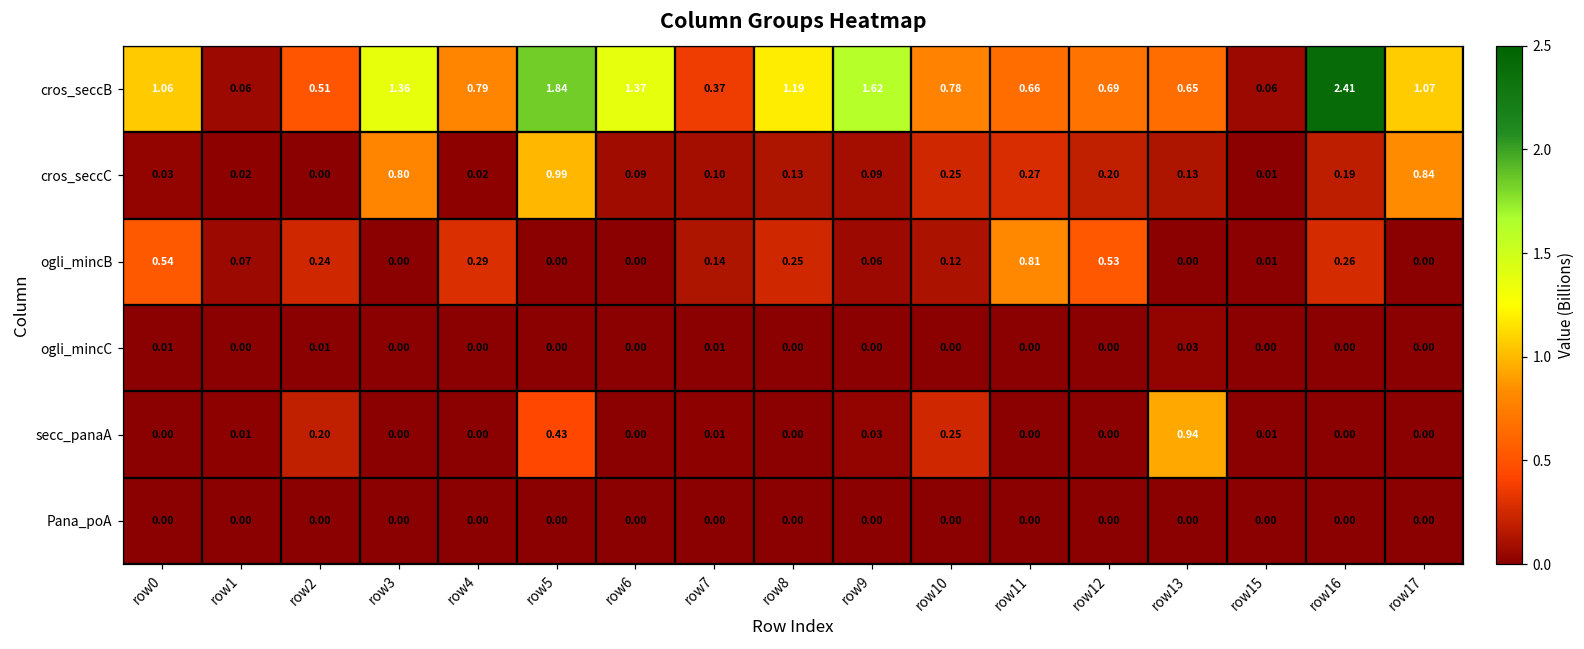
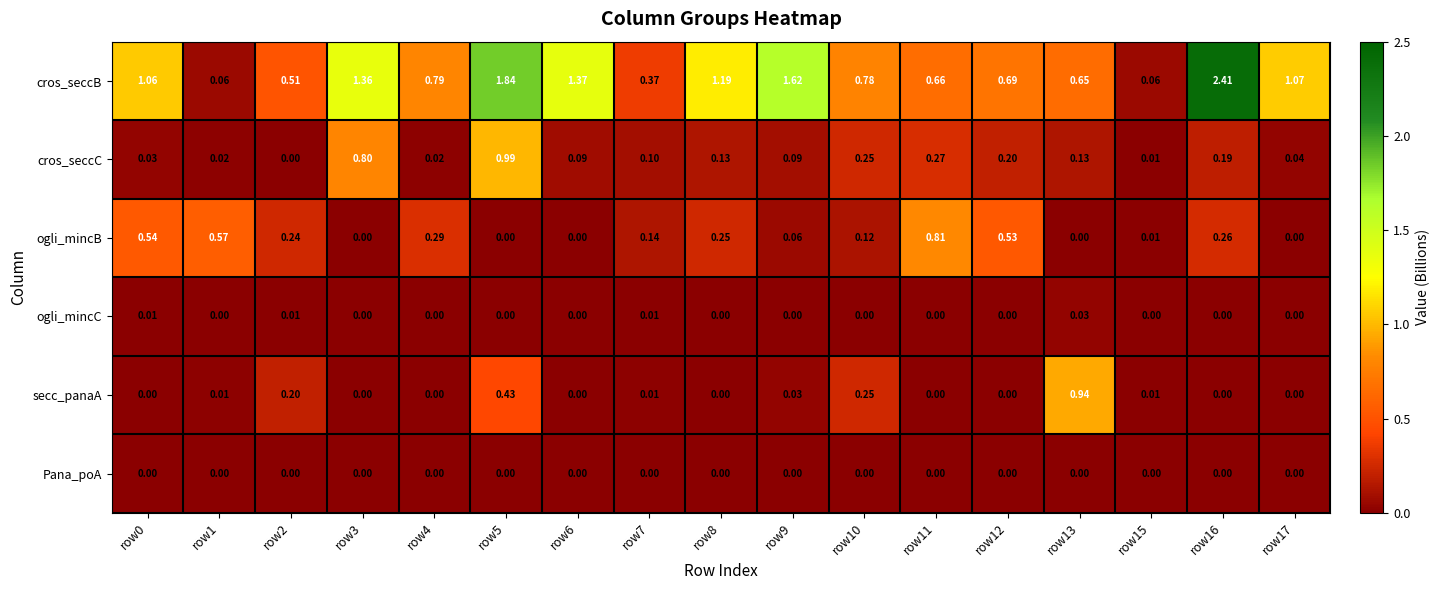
  {
    "cros_seccB": {
      "row0": 1.06,
      "row1": 0.06,
      "row2": 0.51,
      "row3": 1.36,
      "row4": 0.79,
      "row5": 1.84,
      "row6": 1.37,
      "row7": 0.37,
      "row8": 1.19,
      "row9": 1.62,
      "row10": 0.78,
      "row11": 0.66,
      "row12": 0.69,
      "row13": 0.65,
      "row15": 0.06,
      "row16": 2.41,
      "row17": 1.07
    },
    "cros_seccC": {
      "row0": 0.03,
      "row1": 0.02,
      "row2": 0.00,
      "row3": 0.80,
      "row4": 0.02,
      "row5": 0.99,
      "row6": 0.09,
      "row7": 0.10,
      "row8": 0.13,
      "row9": 0.09,
      "row10": 0.25,
      "row11": 0.27,
      "row12": 0.20,
      "row13": 0.13,
      "row15": 0.01,
      "row16": 0.19,
-     "row17": 0.84
+     "row17": 0.04
    },
    "ogli_mincB": {
      "row0": 0.54,
-     "row1": 0.07,
+     "row1": 0.57,
      "row2": 0.24,
      "row3": 0.00,
      "row4": 0.29,
      "row5": 0.00,
      "row6": 0.00,
      "row7": 0.14,
      "row8": 0.25,
      "row9": 0.06,
      "row10": 0.12,
      "row11": 0.81,
      "row12": 0.53,
      "row13": 0.00,
      "row15": 0.01,
      "row16": 0.26,
      "row17": 0.00
    },
    "ogli_mincC": {
      "row0": 0.01,
      "row1": 0.00,
      "row2": 0.01,
      "row3": 0.00,
      "row4": 0.00,
      "row5": 0.00,
      "row6": 0.00,
      "row7": 0.01,
      "row8": 0.00,
      "row9": 0.00,
      "row10": 0.00,
      "row11": 0.00,
      "row12": 0.00,
      "row13": 0.03,
      "row15": 0.00,
      "row16": 0.00,
      "row17": 0.00
    },
    "secc_panaA": {
      "row0": 0.00,
      "row1": 0.01,
      "row2": 0.20,
      "row3": 0.00,
      "row4": 0.00,
      "row5": 0.43,
      "row6": 0.00,
      "row7": 0.01,
      "row8": 0.00,
      "row9": 0.03,
      "row10": 0.25,
      "row11": 0.00,
      "row12": 0.00,
      "row13": 0.94,
      "row15": 0.01,
      "row16": 0.00,
      "row17": 0.00
    },
    "Pana_poA": {
      "row0": 0.00,
      "row1": 0.00,
      "row2": 0.00,
      "row3": 0.00,
      "row4": 0.00,
      "row5": 0.00,
      "row6": 0.00,
      "row7": 0.00,
      "row8": 0.00,
      "row9": 0.00,
      "row10": 0.00,
      "row11": 0.00,
      "row12": 0.00,
      "row13": 0.00,
      "row15": 0.00,
      "row16": 0.00,
      "row17": 0.00
    }
  }
